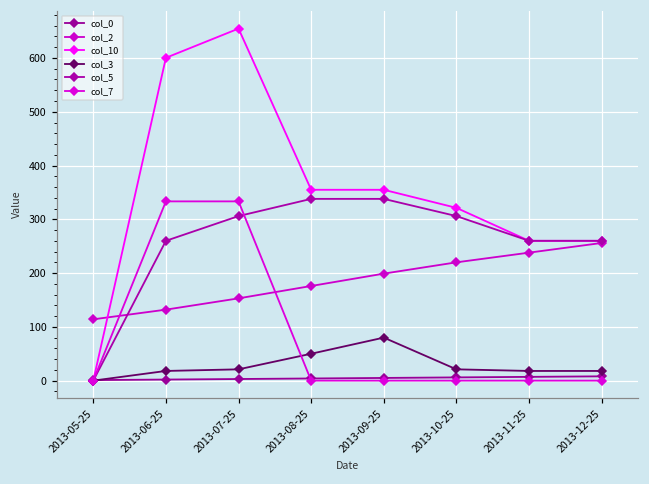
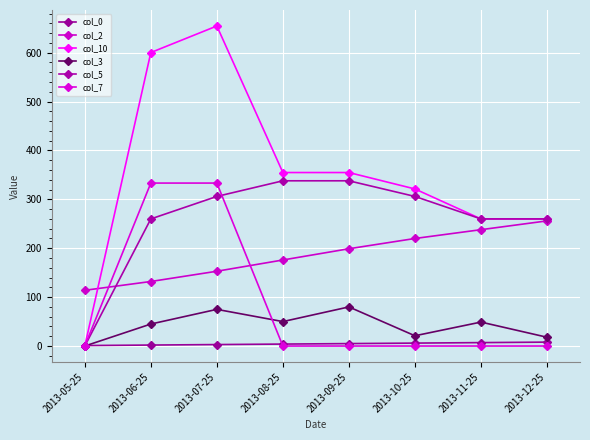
  {
    "col_3": {
-     "2013-06-25": 20,
-     "2013-07-25": 20,
+     "2013-06-25": 50,
+     "2013-07-25": 80,
      "2013-08-25": 50,
      "2013-09-25": 80,
      "2013-10-25": 20,
-     "2013-11-25": 20,
+     "2013-11-25": 50,
      "2013-12-25": 20
    }
  }
